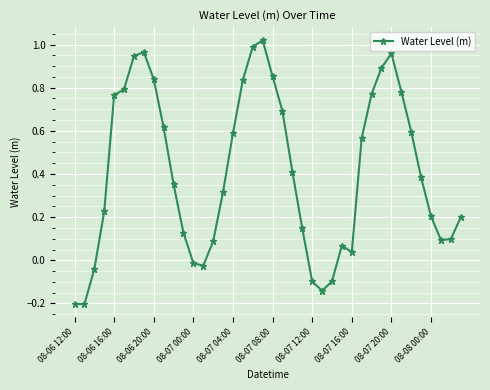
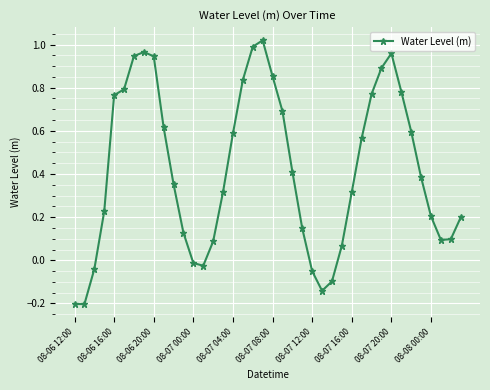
  {
    "08-06 12:00": -0.20,
    "08-06 16:00": 0.77,
-   "08-06 20:00": 0.84,
+   "08-06 20:00": 0.95,
    "08-07 00:00": -0.01,
    "08-07 04:00": 0.59,
    "08-07 08:00": 0.85,
-   "08-07 12:00": -0.10,
-   "08-07 16:00": 0.04,
+   "08-07 12:00": -0.05,
+   "08-07 16:00": 0.32,
    "08-07 20:00": 0.96,
    "08-08 00:00": 0.20
  }
